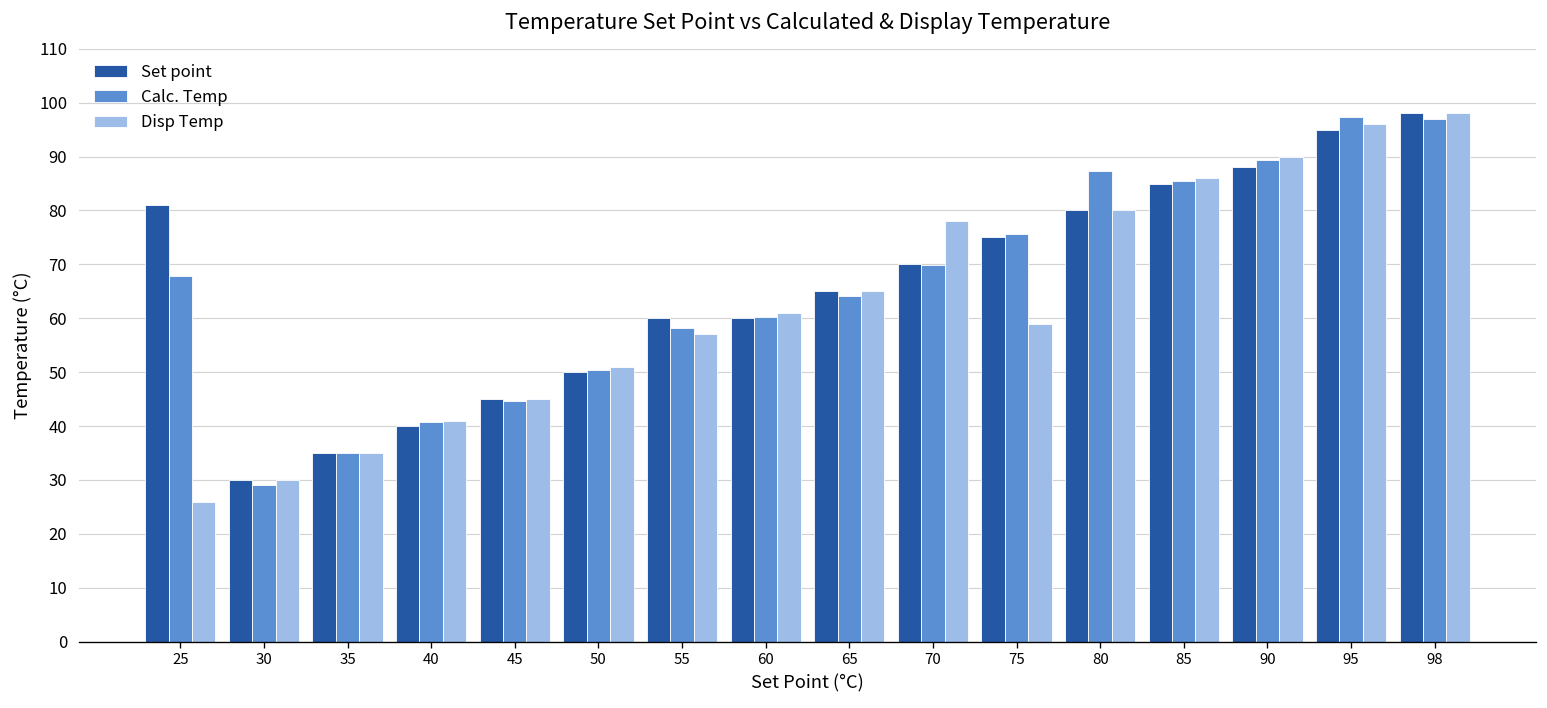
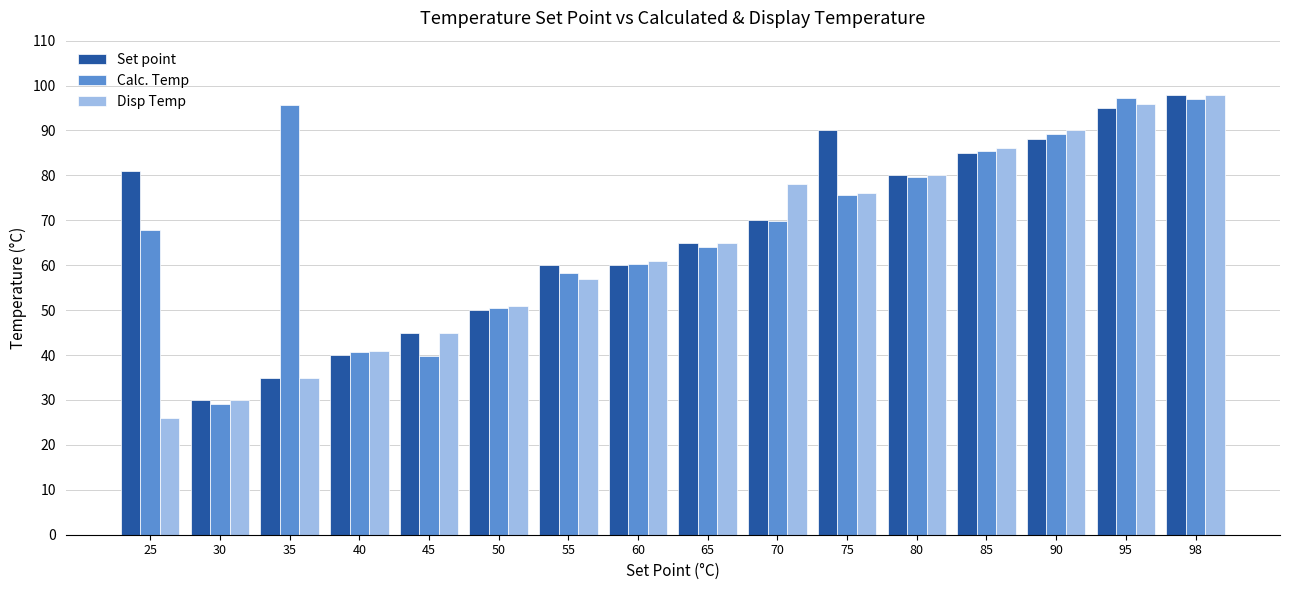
  {
    "Set point": {
      "25": 81,
      "30": 30,
      "35": 35,
      "40": 40,
      "45": 45,
      "50": 50,
      "55": 60,
      "60": 60,
      "65": 65,
      "70": 70,
-     "75": 75,
+     "75": 90,
      "80": 80,
      "85": 85,
      "90": 88,
      "95": 95,
      "98": 98
    },
    "Calc. Temp": {
      "25": 68,
      "30": 29,
-     "35": 35,
+     "35": 96,
      "40": 41,
-     "45": 45,
+     "45": 40,
      "50": 50,
      "55": 58,
      "60": 60,
      "65": 64,
      "70": 70,
      "75": 76,
-     "80": 87,
+     "80": 80,
      "85": 85,
      "90": 89,
      "95": 97,
      "98": 97
    },
    "Disp Temp": {
      "25": 26,
      "30": 30,
      "35": 35,
      "40": 41,
      "45": 45,
      "50": 51,
      "55": 57,
      "60": 61,
      "65": 65,
      "70": 78,
-     "75": 59,
+     "75": 76,
      "80": 80,
      "85": 86,
      "90": 90,
      "95": 96,
      "98": 98
    }
  }
